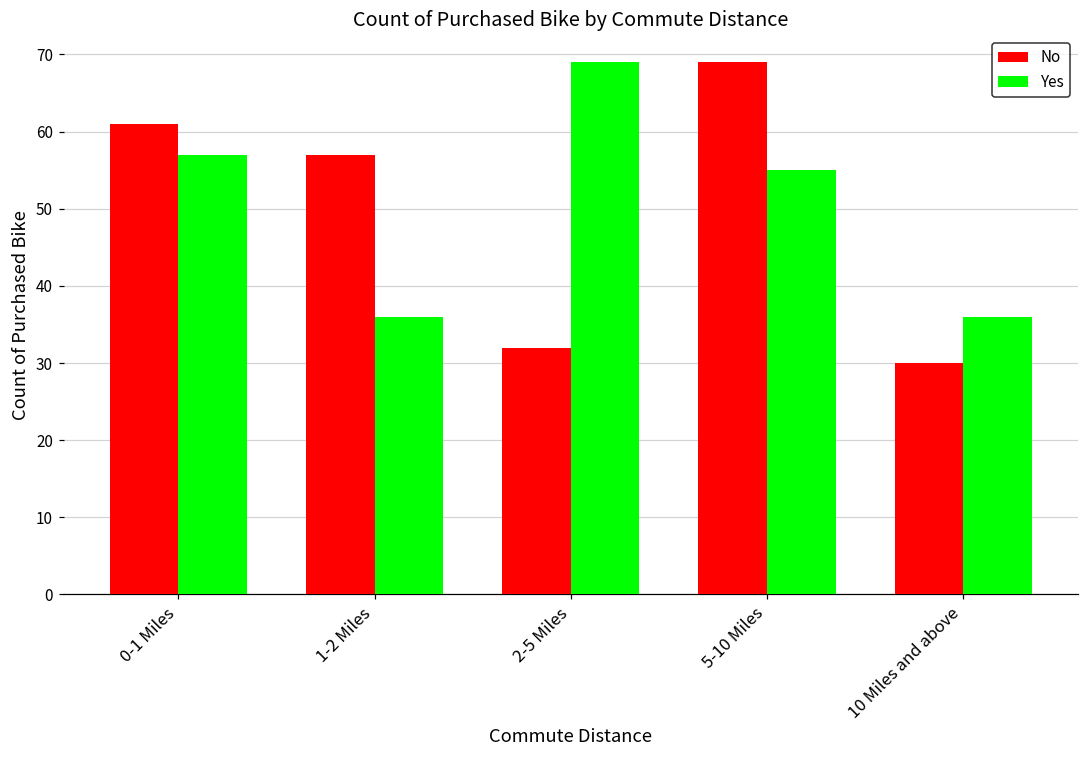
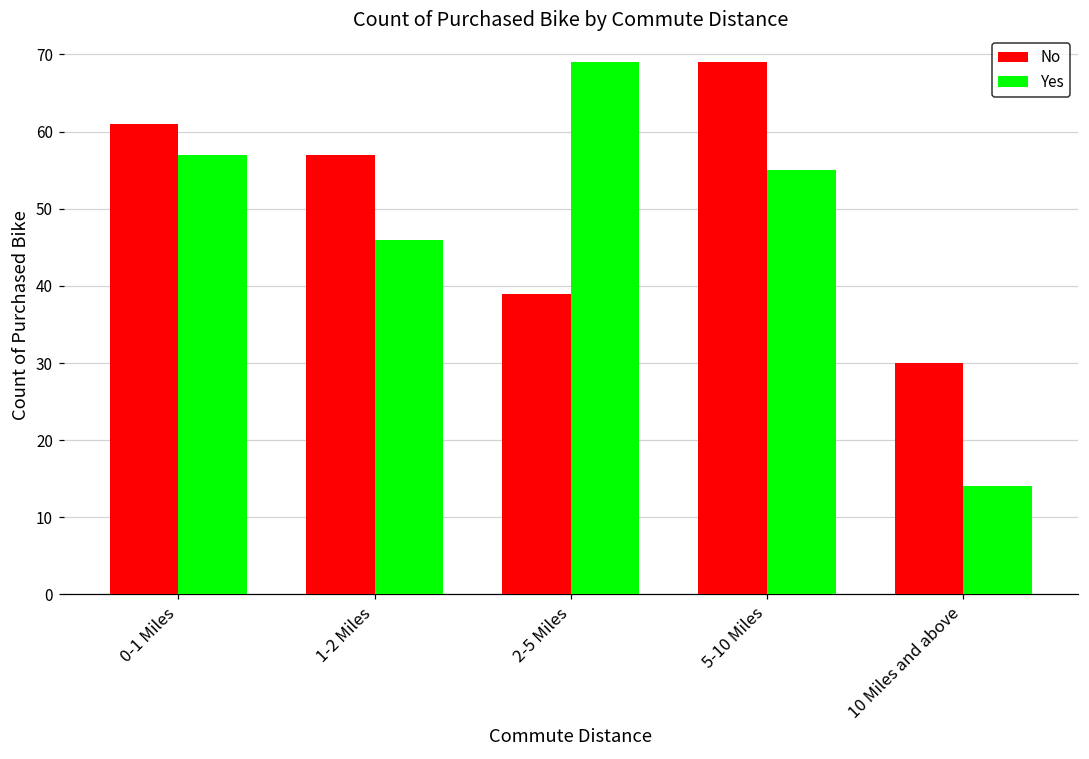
  {
    "No": {
      "0-1 Miles": 61,
      "1-2 Miles": 57,
-     "2-5 Miles": 32,
+     "2-5 Miles": 39,
      "5-10 Miles": 69,
      "10 Miles and above": 30
    },
    "Yes": {
      "0-1 Miles": 57,
-     "1-2 Miles": 36,
+     "1-2 Miles": 46,
      "2-5 Miles": 69,
      "5-10 Miles": 55,
-     "10 Miles and above": 36
+     "10 Miles and above": 14
    }
  }
